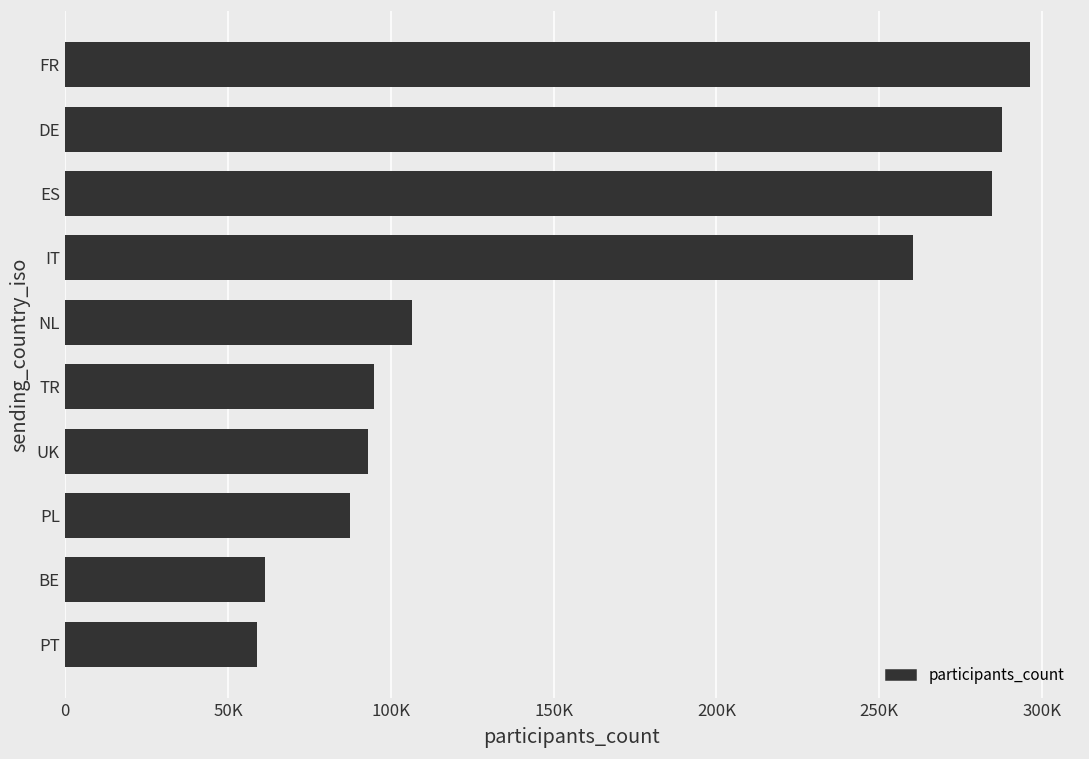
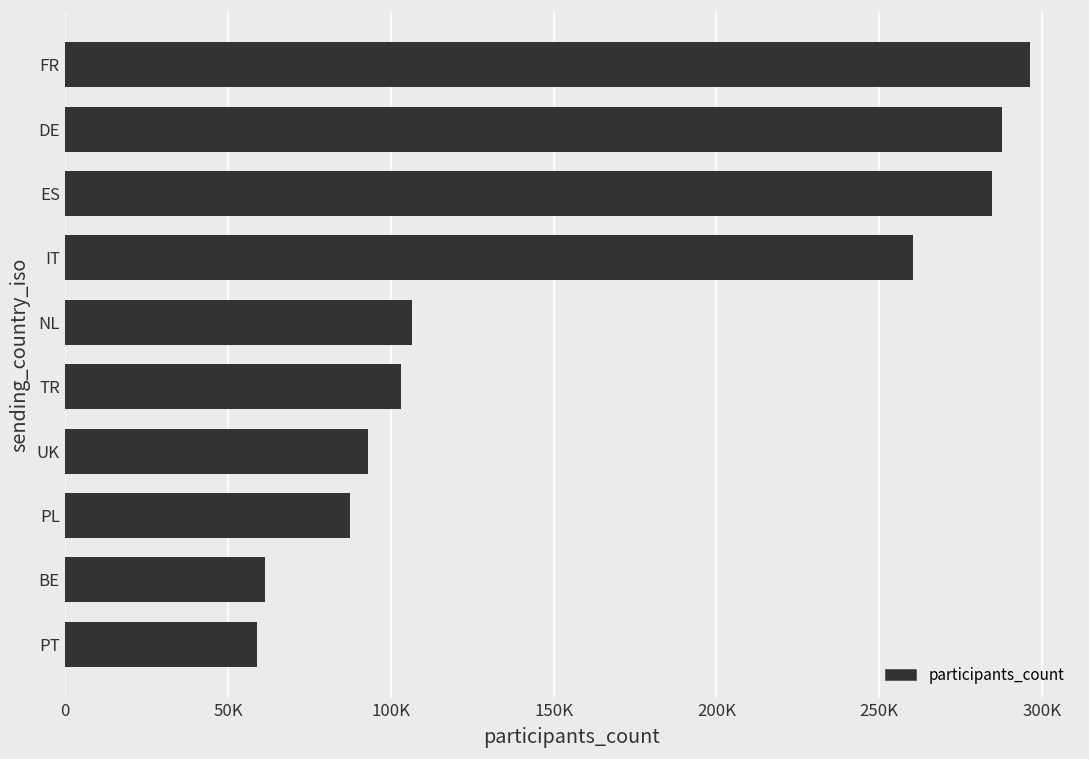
  {
    "FR": 296000,
    "DE": 288000,
    "ES": 285000,
    "IT": 261000,
    "NL": 106000,
-   "TR": 95000,
+   "TR": 103000,
    "UK": 93000,
    "PL": 88000,
    "BE": 61000,
    "PT": 59000
  }
